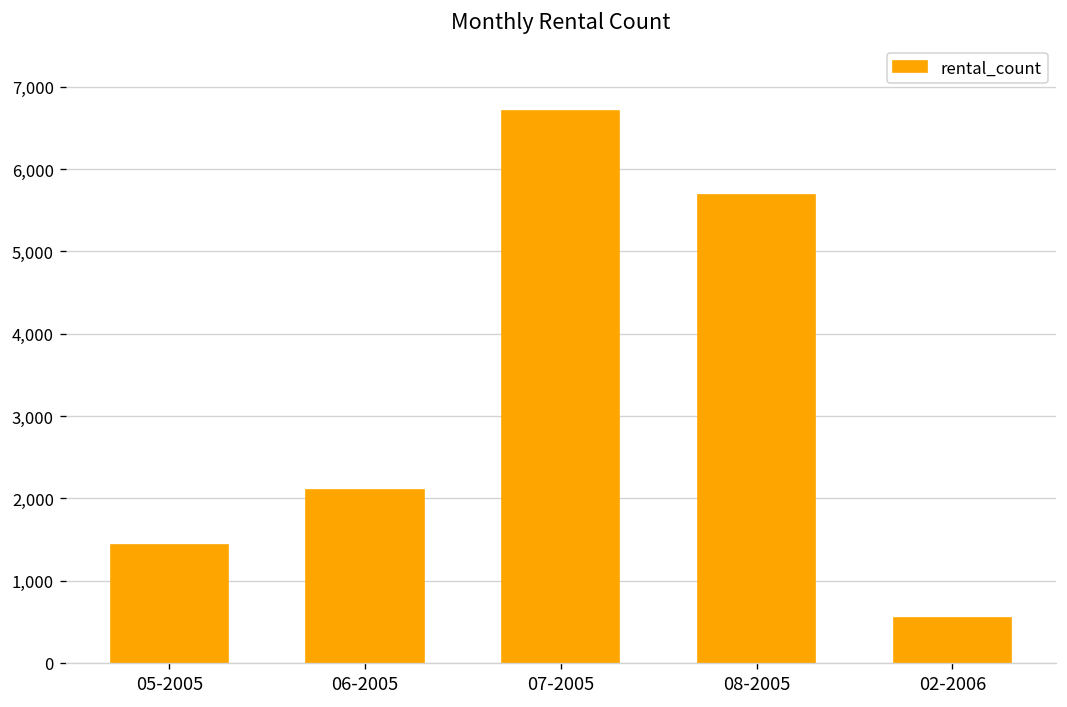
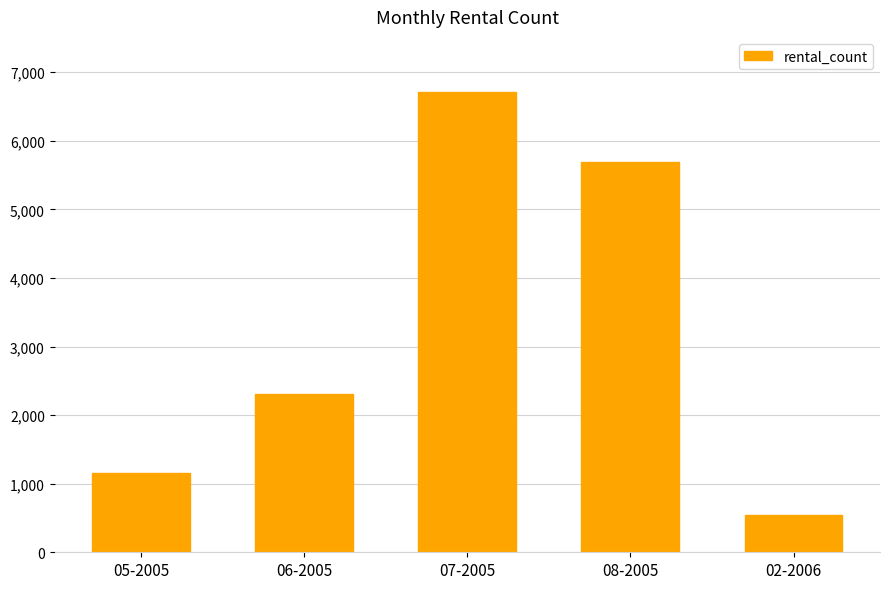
  {
-   "05-2005": "1,400",
-   "06-2005": "2,100",
+   "05-2005": "1,200",
+   "06-2005": "2,300",
    "07-2005": "6,700",
    "08-2005": "5,700",
    "02-2006": "500"
  }
